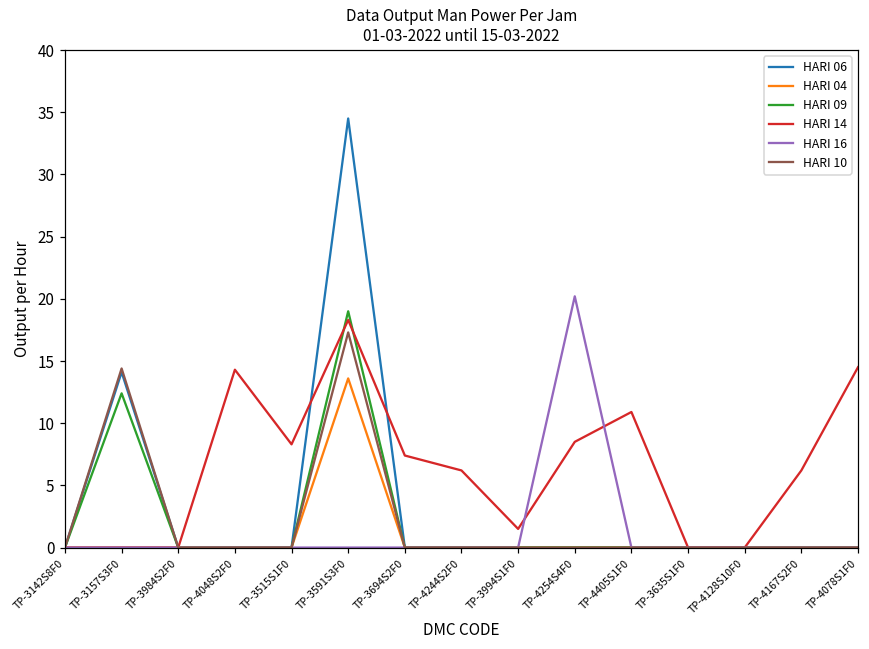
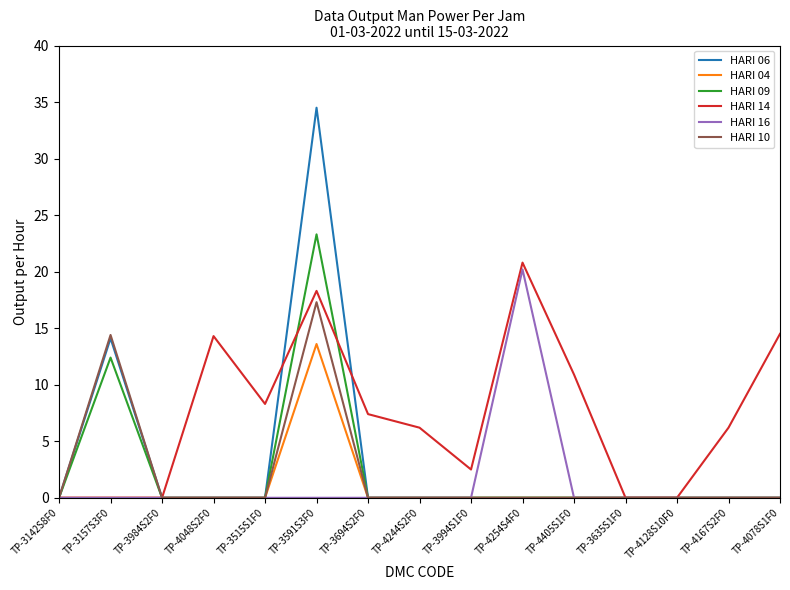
  {
    "HARI 06": {
      "TP-3157S3F0": 14.1,
      "TP-3591S3F0": 34.5
    },
    "HARI 04": {
      "TP-3591S3F0": 13.6
    },
    "HARI 09": {
      "TP-3157S3F0": 12.4,
-     "TP-3591S3F0": 19.0
+     "TP-3591S3F0": 23.3
    },
    "HARI 14": {
      "TP-4048S2F0": 14.3,
      "TP-3515S1F0": 8.3,
      "TP-3591S3F0": 18.3,
      "TP-3694S2F0": 7.4,
      "TP-4244S2F0": 6.2,
-     "TP-3994S1F0": 1.5,
-     "TP-4254S4F0": 8.5,
+     "TP-3994S1F0": 2.5,
+     "TP-4254S4F0": 20.8,
      "TP-4405S1F0": 10.9,
      "TP-4167S2F0": 6.2,
      "TP-4078S1F0": 14.5
    },
    "HARI 16": {
      "TP-3591S3F0": 0.0,
      "TP-4254S4F0": 20.2
    },
    "HARI 10": {
      "TP-3157S3F0": 14.4,
      "TP-3591S3F0": 17.3
    }
  }
